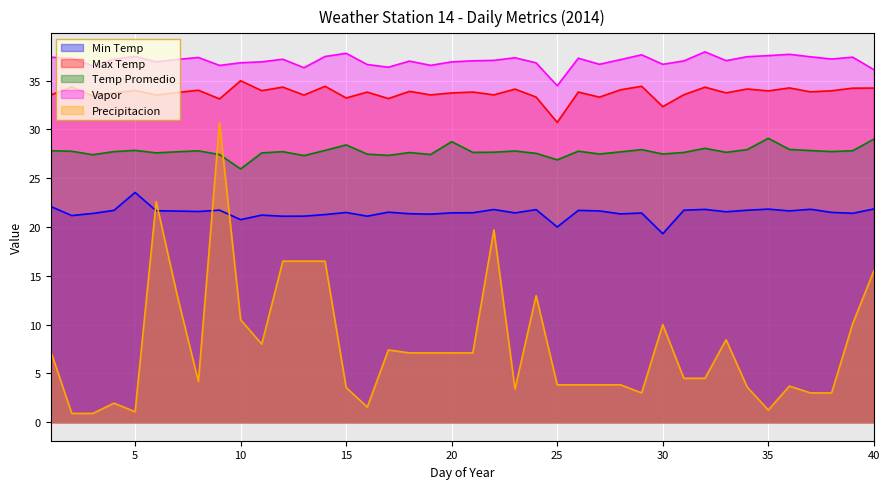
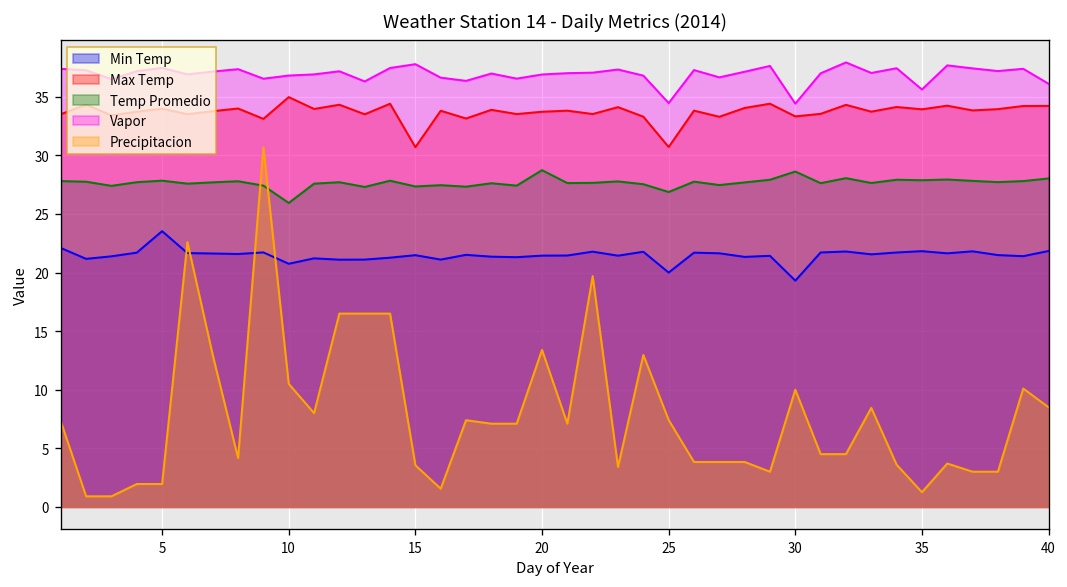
  {
    "Min Temp": {
      "5": 24,
      "10": 21,
      "15": 21,
      "20": 21,
      "25": 20,
      "30": 19,
      "35": 22,
      "40": 22
    },
    "Max Temp": {
      "10": 35,
-     "15": 33,
+     "15": 31,
      "20": 34,
      "25": 31,
-     "30": 32,
+     "30": 33,
      "35": 34,
      "40": 34
    },
    "Temp Promedio": {
      "5": 28,
      "10": 26,
-     "15": 28,
+     "15": 27,
      "20": 29,
      "25": 27,
-     "30": 27,
-     "35": 29,
-     "40": 29
+     "30": 29,
+     "35": 28,
+     "40": 28
    },
    "Vapor": {
      "10": 37,
      "15": 38,
      "20": 37,
      "25": 34,
-     "30": 37,
-     "35": 38,
+     "30": 34,
+     "35": 36,
      "40": 36
    },
    "Precipitacion": {
-     "5": 1,
+     "5": 2,
      "10": 11,
      "15": 4,
-     "20": 7,
-     "25": 4,
+     "20": 13,
+     "25": 7,
      "30": 10,
      "35": 1,
-     "40": 16
+     "40": 9
    }
  }
